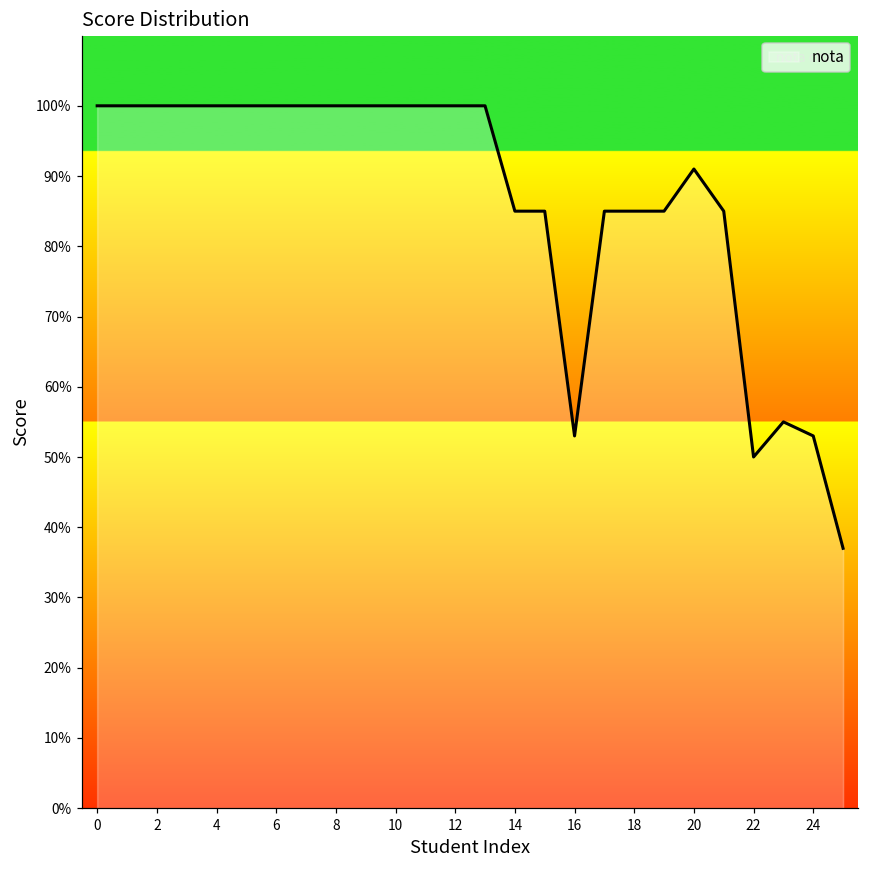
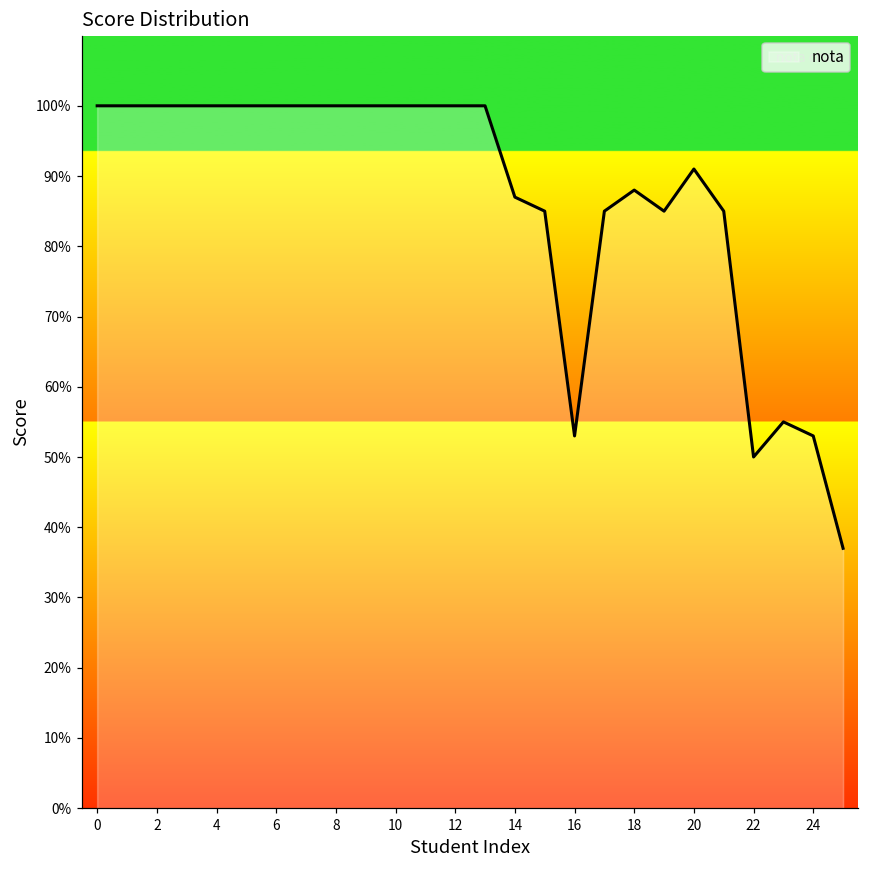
  {
    "0": "100%",
    "2": "100%",
    "4": "100%",
    "6": "100%",
    "8": "100%",
    "10": "100%",
    "12": "100%",
-   "14": "85%",
+   "14": "87%",
    "16": "53%",
-   "18": "85%",
+   "18": "88%",
    "20": "91%",
    "22": "50%",
    "24": "53%"
  }
